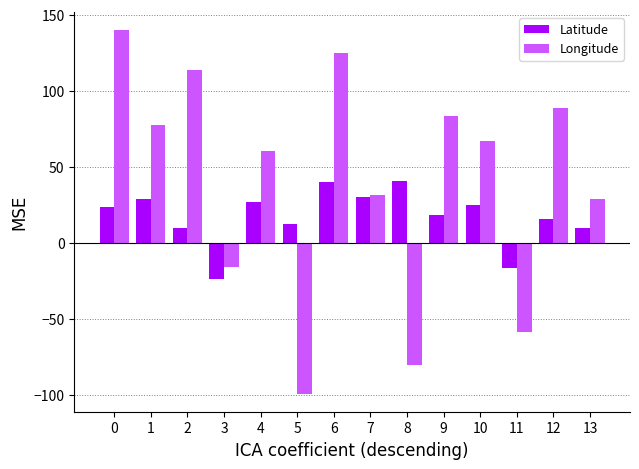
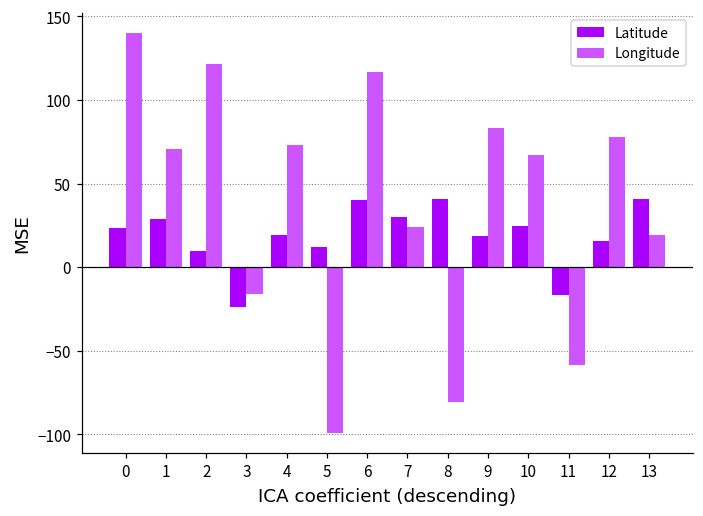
  {
    "Latitude": {
      "0": 24,
      "1": 29,
      "2": 10,
      "3": -24,
-     "4": 27,
+     "4": 19,
      "5": 12,
      "6": 40,
      "7": 30,
      "8": 41,
      "9": 18,
      "10": 25,
      "11": -17,
      "12": 15,
-     "13": 10
+     "13": 41
    },
    "Longitude": {
      "0": 140,
-     "1": 77,
-     "2": 113,
+     "1": 71,
+     "2": 121,
      "3": -16,
-     "4": 60,
+     "4": 73,
      "5": -99,
-     "6": 125,
-     "7": 31,
+     "6": 116,
+     "7": 24,
      "8": -81,
      "9": 83,
      "10": 67,
      "11": -58,
-     "12": 88,
-     "13": 29
+     "12": 78,
+     "13": 19
    }
  }
